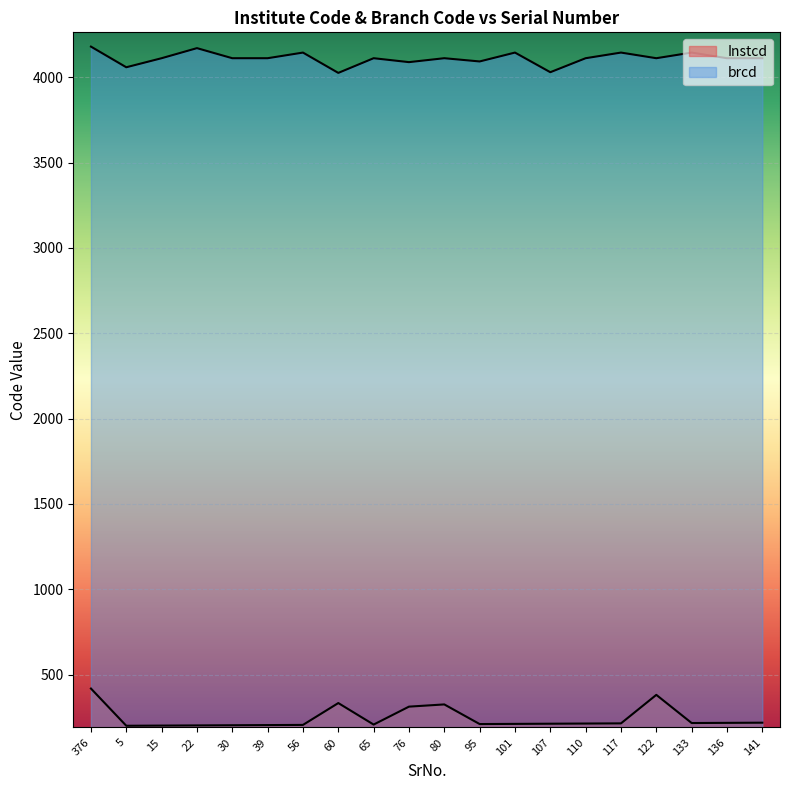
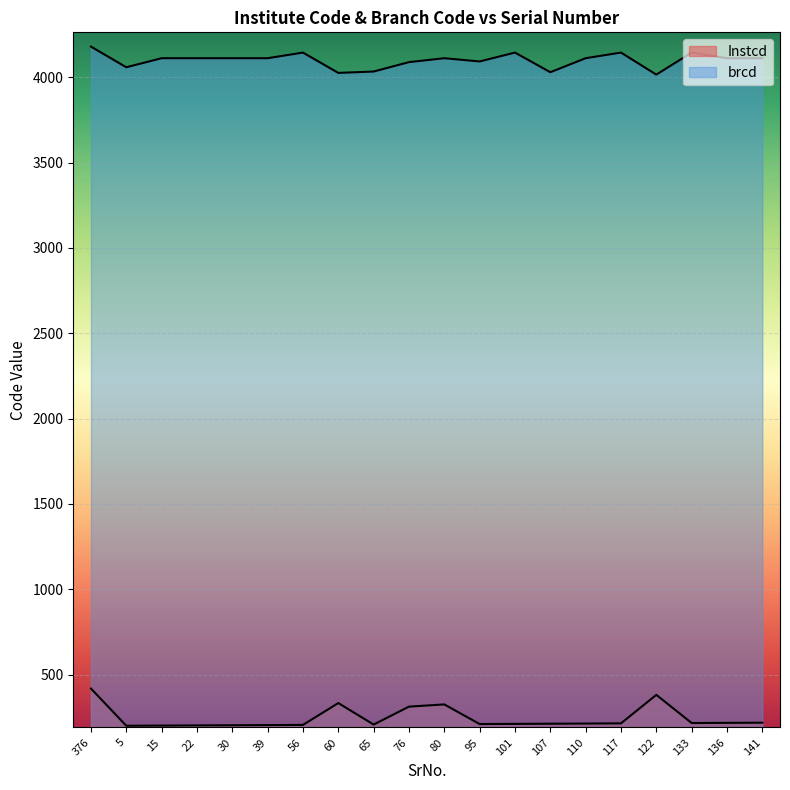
  {
    "Instcd": {
      "376": 420,
      "5": 200,
      "15": 200,
      "22": 200,
      "30": 200,
      "39": 210,
      "56": 210,
      "60": 330,
      "65": 210,
      "76": 310,
      "80": 330,
      "95": 210,
      "101": 210,
      "107": 210,
      "110": 210,
      "117": 220,
      "122": 380,
      "133": 220,
      "136": 220,
      "141": 220
    },
    "brcd": {
      "376": 4180,
      "5": 4060,
      "15": 4110,
-     "22": 4170,
+     "22": 4110,
      "30": 4110,
      "39": 4110,
      "56": 4140,
      "60": 4030,
-     "65": 4110,
+     "65": 4030,
      "76": 4090,
      "80": 4110,
      "95": 4090,
      "101": 4140,
      "107": 4030,
      "110": 4110,
      "117": 4140,
-     "122": 4110
+     "122": 4020
    }
  }
